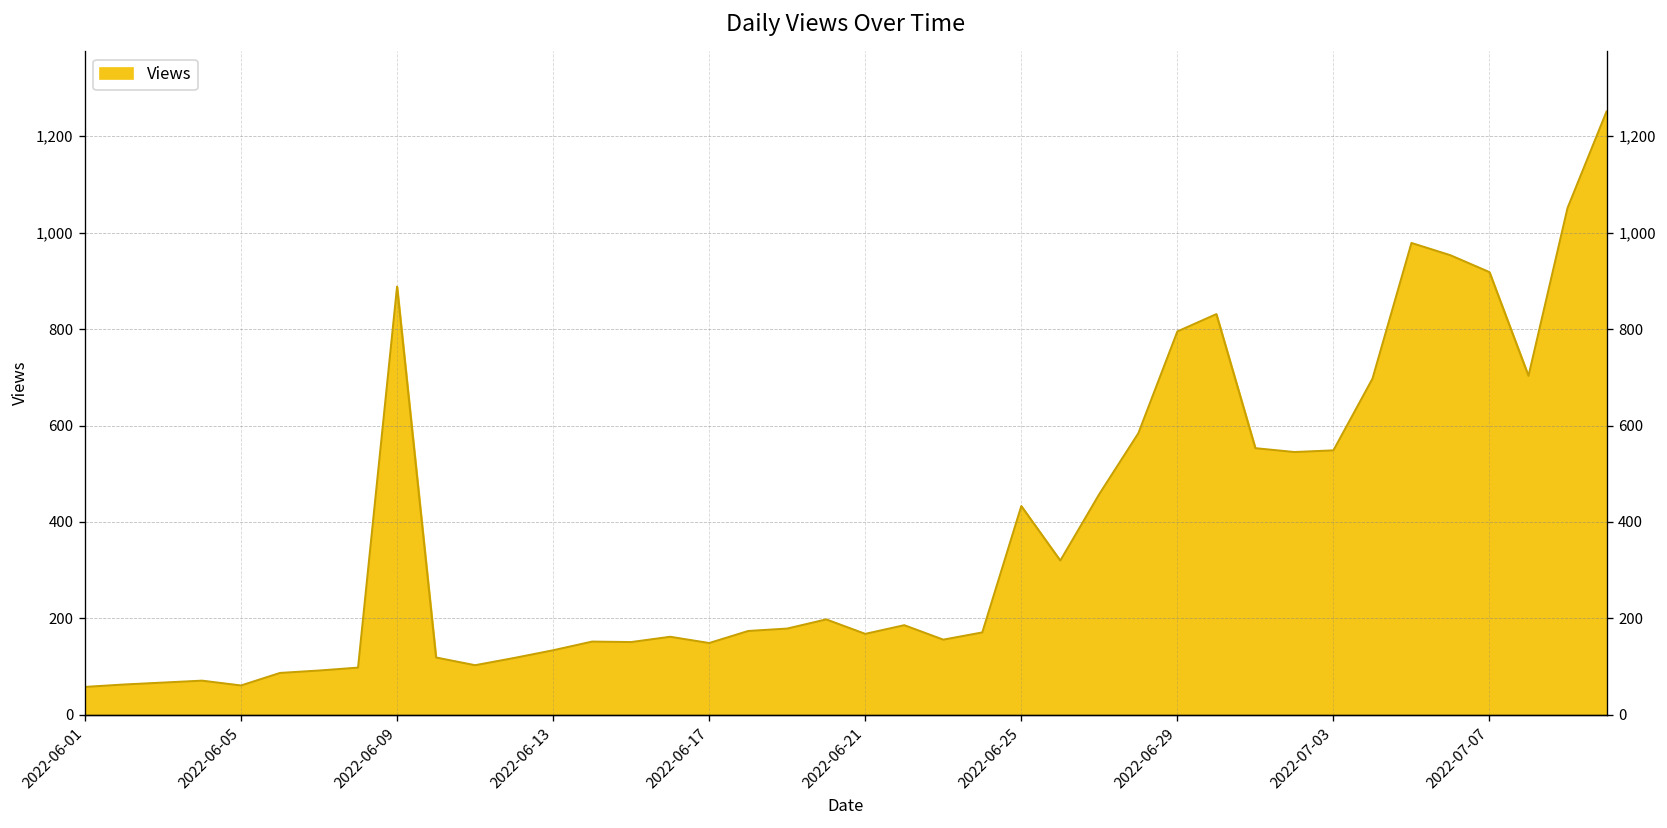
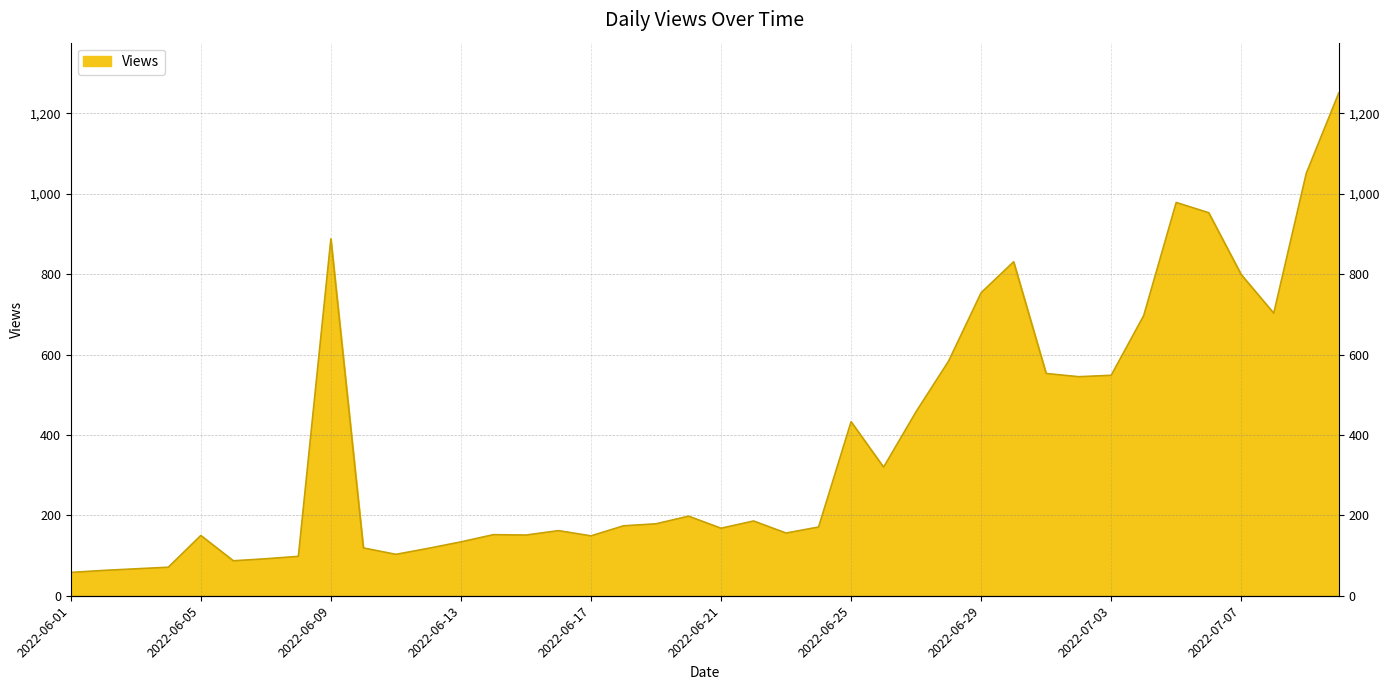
  {
    "2022-06-01": 60,
-   "2022-06-05": 60,
+   "2022-06-05": 150,
    "2022-06-09": 890,
    "2022-06-13": 130,
    "2022-06-17": 150,
    "2022-06-21": 170,
    "2022-06-25": 430,
-   "2022-06-29": 800,
+   "2022-06-29": 750,
    "2022-07-03": 550,
-   "2022-07-07": 920
+   "2022-07-07": 800
  }
